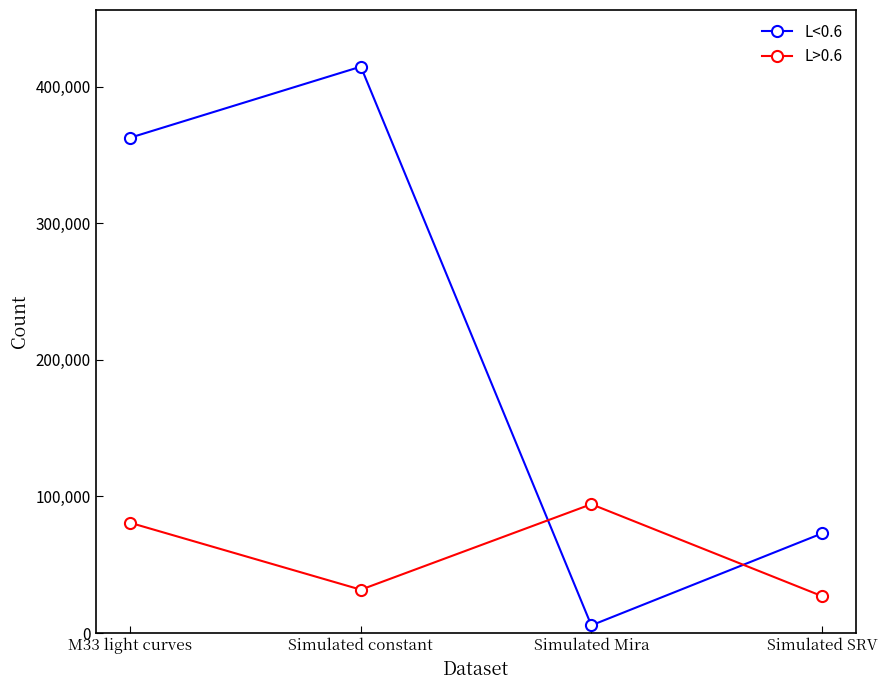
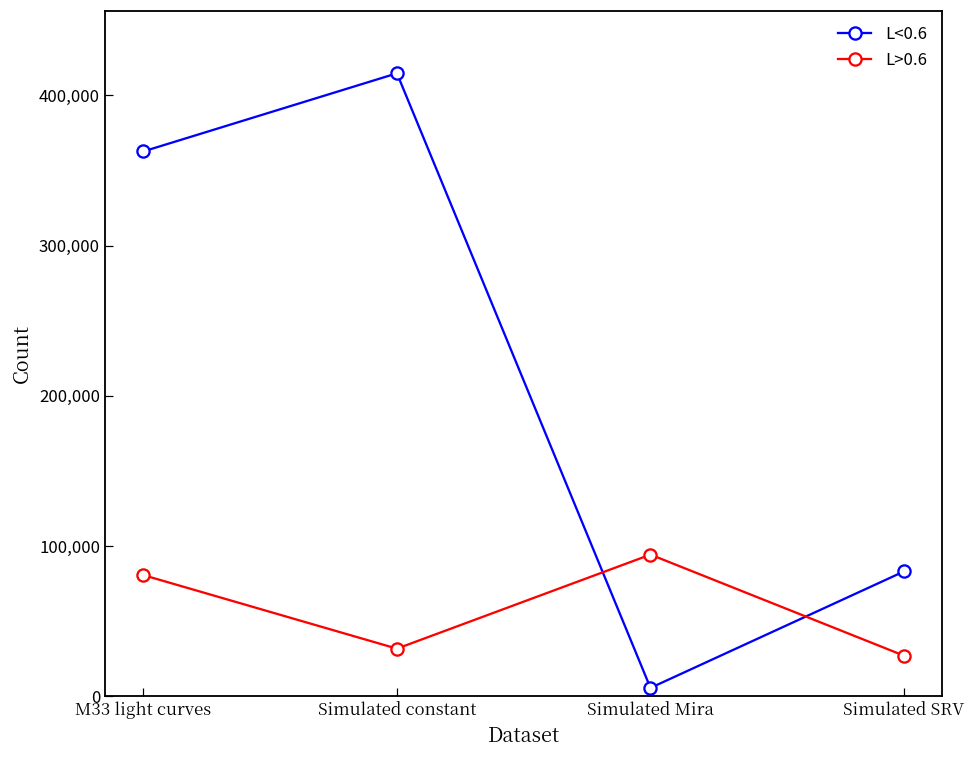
  {
    "L<0.6": {
      "M33 light curves": "363,000",
      "Simulated constant": "415,000",
      "Simulated Mira": "6,000",
-     "Simulated SRV": "73,000"
+     "Simulated SRV": "83,000"
    },
    "L>0.6": {
      "M33 light curves": "81,000",
      "Simulated constant": "32,000",
      "Simulated Mira": "94,000",
      "Simulated SRV": "27,000"
    }
  }
